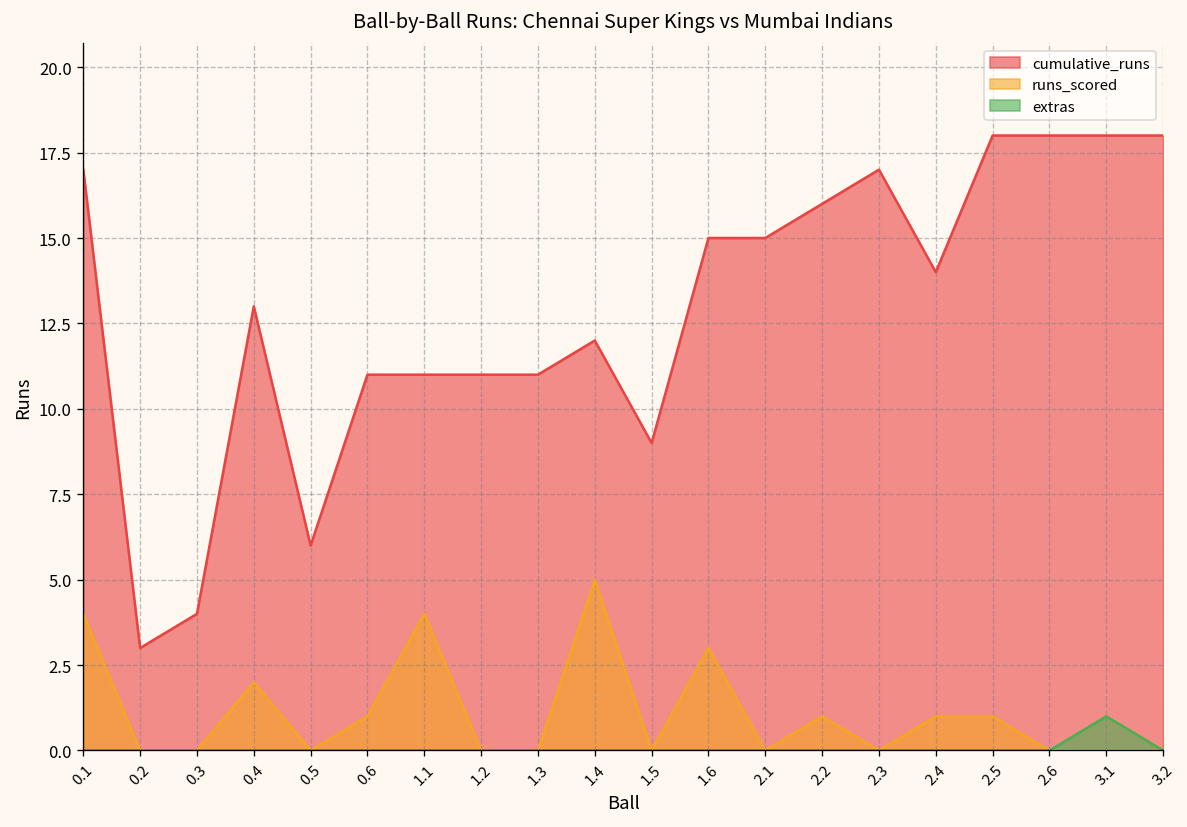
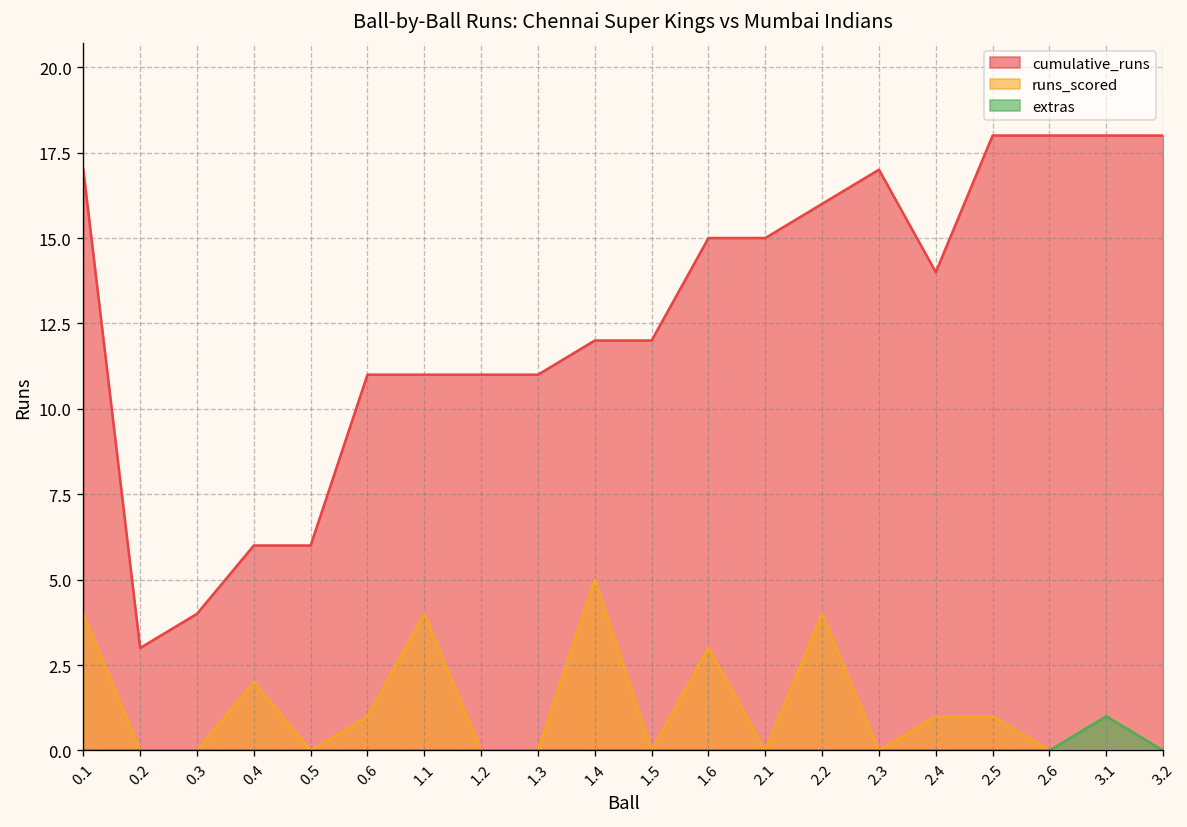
  {
    "cumulative_runs": {
      "0.1": 17,
      "0.2": 3,
      "0.3": 4,
-     "0.4": 13,
+     "0.4": 6,
      "0.5": 6,
      "0.6": 11,
      "1.1": 11,
      "1.2": 11,
      "1.3": 11,
      "1.4": 12,
-     "1.5": 9,
+     "1.5": 12,
      "1.6": 15,
      "2.1": 15,
      "2.2": 16,
      "2.3": 17,
      "2.4": 14,
      "2.5": 18,
      "2.6": 18,
      "3.1": 18,
      "3.2": 18
    },
    "runs_scored": {
      "0.1": 4,
      "0.4": 2,
      "0.6": 1,
      "1.1": 4,
      "1.4": 5,
      "1.6": 3,
-     "2.2": 1,
+     "2.2": 4,
      "2.4": 1,
      "2.5": 1,
      "3.1": 0
    },
    "extras": {
      "0.1": 0,
      "0.4": 0,
      "0.6": 0,
      "1.1": 0,
      "1.4": 0,
      "1.6": 0,
      "2.2": 0,
      "2.4": 0,
      "2.5": 0,
      "3.1": 1
    }
  }
